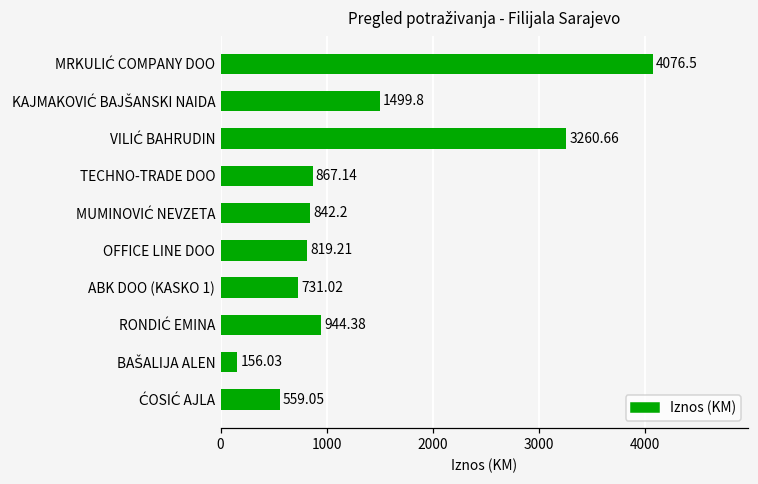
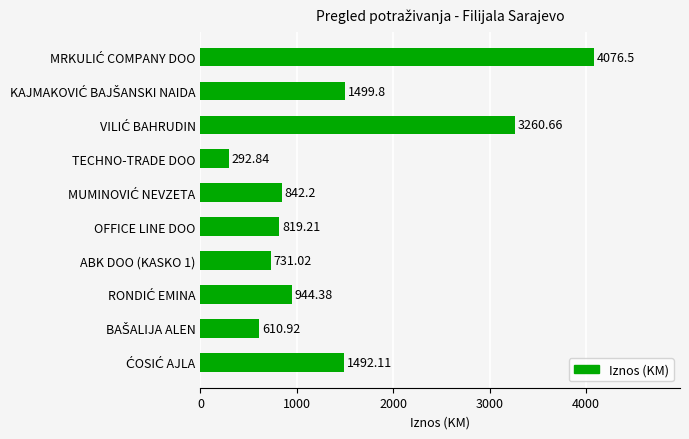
  {
    "MRKULIĆ COMPANY DOO": 4076.5,
    "KAJMAKOVIĆ BAJŠANSKI NAIDA": 1499.8,
    "VILIĆ BAHRUDIN": 3260.66,
-   "TECHNO-TRADE DOO": 867.14,
+   "TECHNO-TRADE DOO": 292.84,
    "MUMINOVIĆ NEVZETA": 842.2,
    "OFFICE LINE DOO": 819.21,
    "ABK DOO (KASKO 1)": 731.02,
    "RONDIĆ EMINA": 944.38,
-   "BAŠALIJA ALEN": 156.03,
-   "ĆOSIĆ AJLA": 559.05
+   "BAŠALIJA ALEN": 610.92,
+   "ĆOSIĆ AJLA": 1492.11
  }
